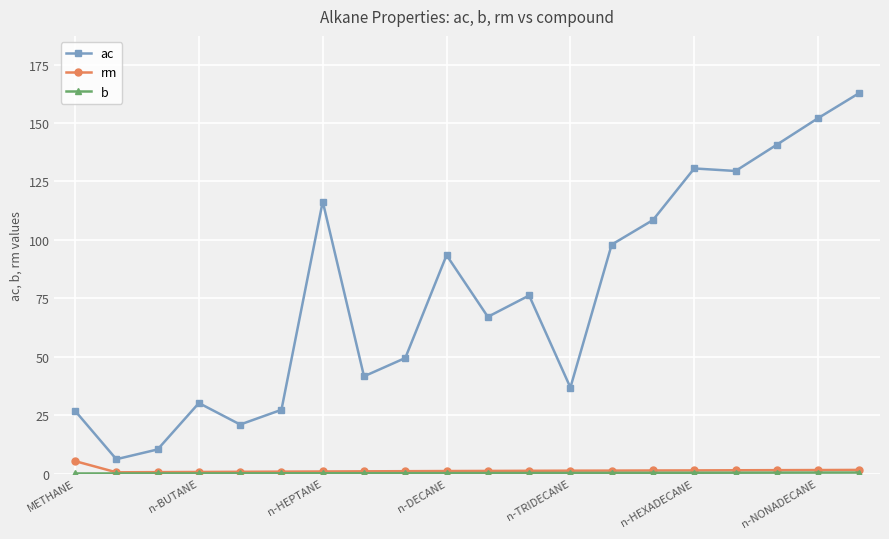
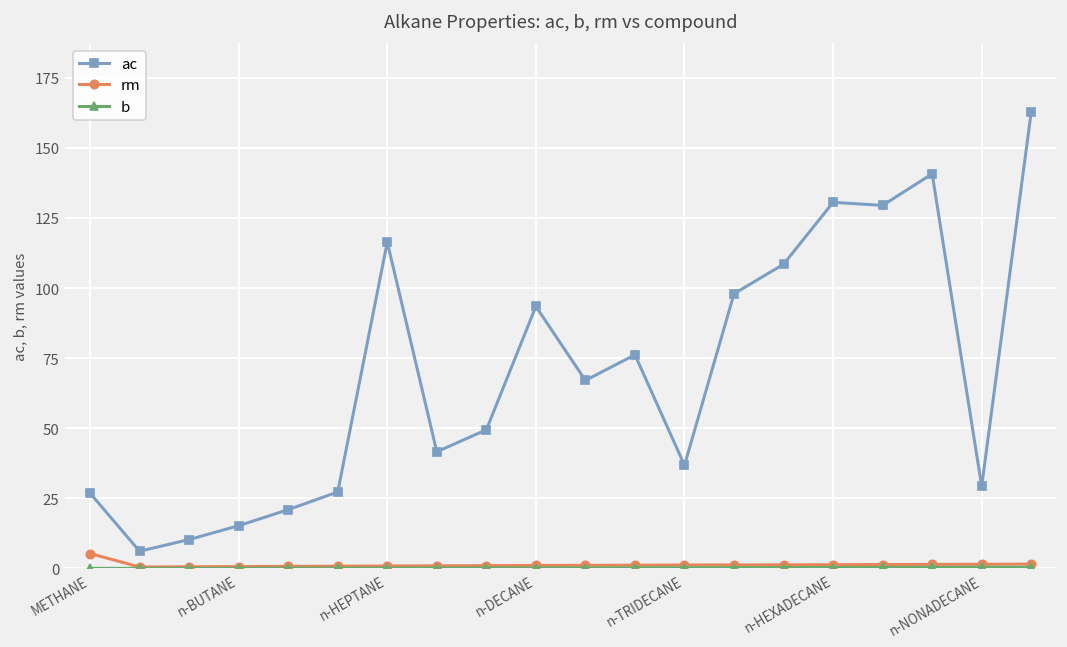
  {
    "ac": {
      "METHANE": 27,
-     "n-BUTANE": 30,
+     "n-BUTANE": 15,
      "n-HEPTANE": 116,
      "n-DECANE": 93,
      "n-TRIDECANE": 37,
      "n-HEXADECANE": 131,
-     "n-NONADECANE": 152
+     "n-NONADECANE": 29
    },
    "rm": {
      "METHANE": 5
    },
    "b": {
      "METHANE": 0
    }
  }
